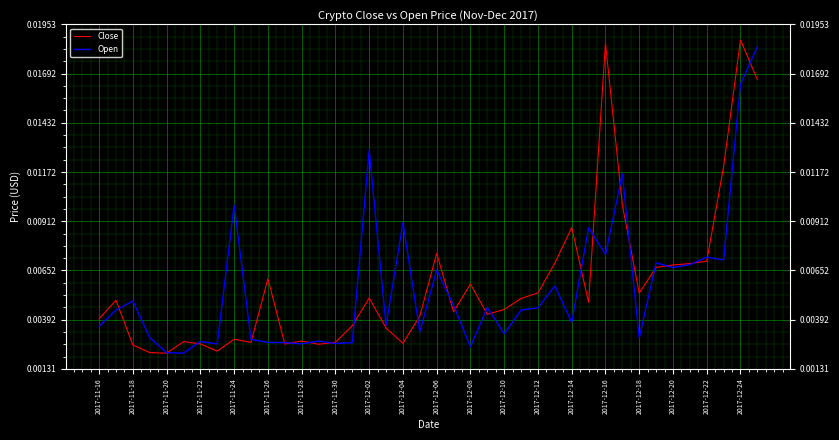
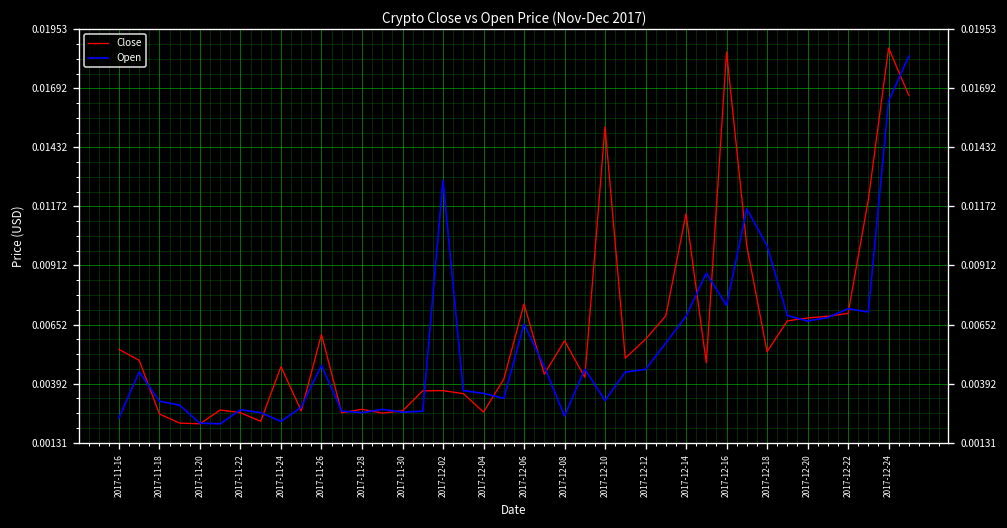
  {
    "Close": {
-     "2017-11-16": 0.0040,
+     "2017-11-16": 0.0054,
      "2017-11-18": 0.0026,
-     "2017-11-24": 0.0029,
+     "2017-11-24": 0.0047,
      "2017-11-26": 0.0061,
      "2017-11-28": 0.0028,
-     "2017-12-02": 0.0051,
+     "2017-12-02": 0.0036,
      "2017-12-04": 0.0027,
      "2017-12-06": 0.0074,
      "2017-12-08": 0.0058,
-     "2017-12-10": 0.0045,
-     "2017-12-12": 0.0053,
-     "2017-12-14": 0.0088,
+     "2017-12-10": 0.0152,
+     "2017-12-12": 0.0059,
+     "2017-12-14": 0.0114,
      "2017-12-16": 0.0185,
      "2017-12-18": 0.0053,
      "2017-12-22": 0.0070,
      "2017-12-24": 0.0187
    },
    "Open": {
-     "2017-11-16": 0.0036,
-     "2017-11-18": 0.0049,
-     "2017-11-24": 0.0100,
-     "2017-11-26": 0.0027,
+     "2017-11-16": 0.0024,
+     "2017-11-18": 0.0031,
+     "2017-11-24": 0.0023,
+     "2017-11-26": 0.0047,
      "2017-11-28": 0.0026,
      "2017-12-02": 0.0129,
-     "2017-12-04": 0.0090,
+     "2017-12-04": 0.0035,
      "2017-12-06": 0.0065,
      "2017-12-08": 0.0025,
      "2017-12-10": 0.0032,
      "2017-12-12": 0.0045,
-     "2017-12-14": 0.0038,
+     "2017-12-14": 0.0069,
      "2017-12-16": 0.0074,
-     "2017-12-18": 0.0029,
+     "2017-12-18": 0.0100,
      "2017-12-22": 0.0072,
      "2017-12-24": 0.0164
    }
  }
